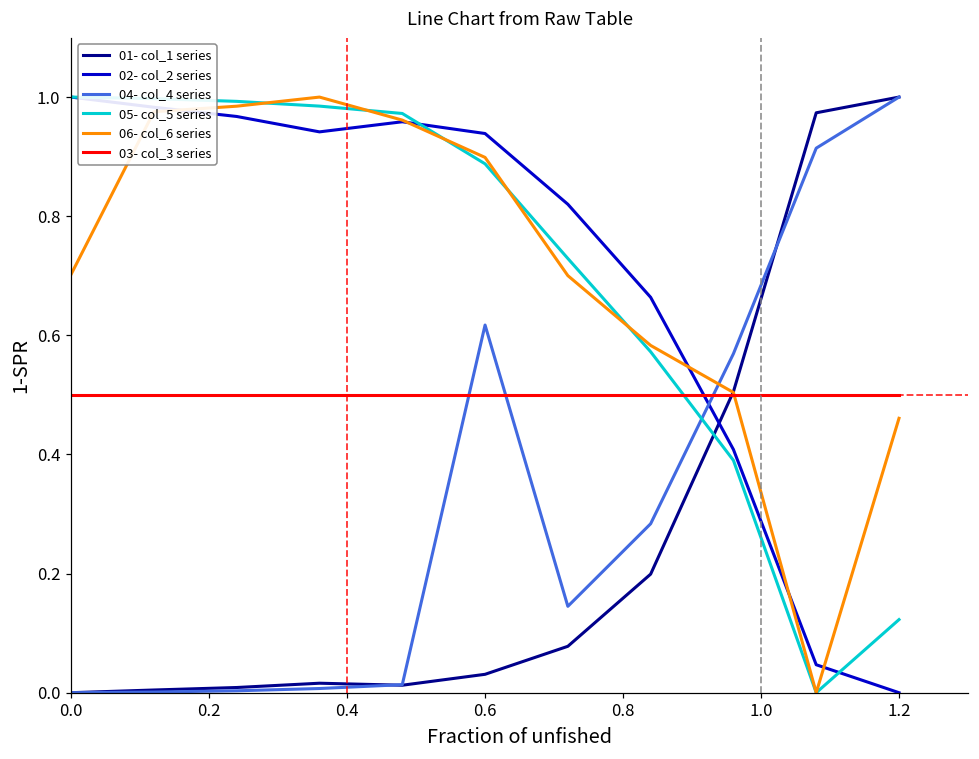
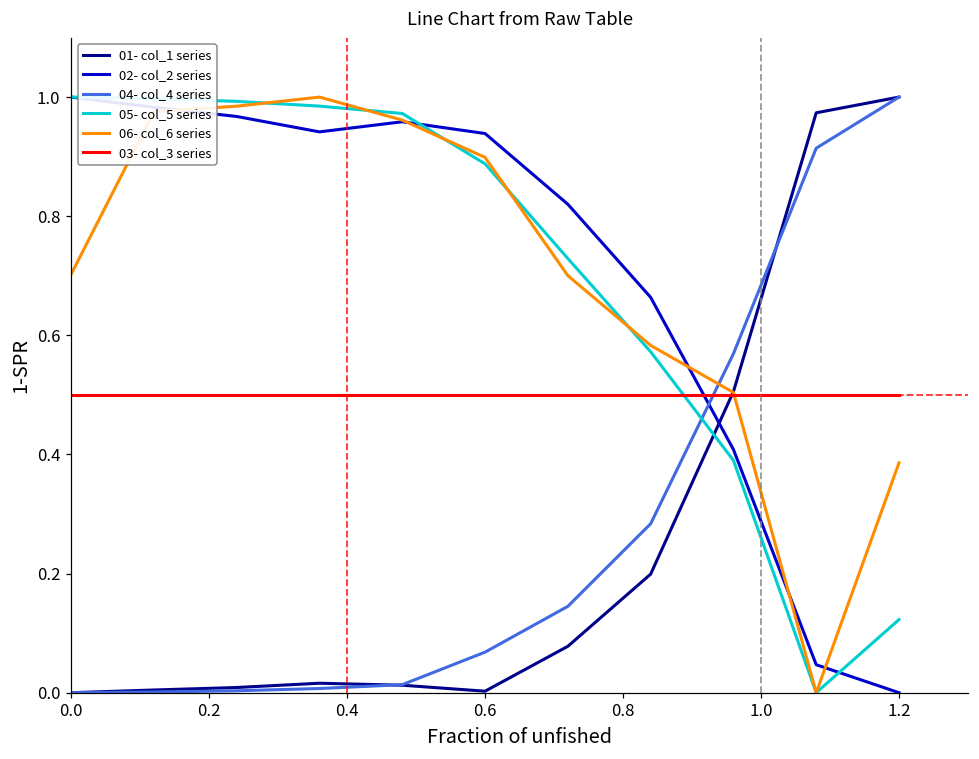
  {
    "01- col_1 series": {
-     "0.6": 0.03
+     "0.6": 0.00
    },
    "02- col_2 series": {
      "0.6": 0.94,
      "1.2": 0.00
    },
    "04- col_4 series": {
-     "0.6": 0.62
+     "0.6": 0.07
    },
    "05- col_5 series": {
      "0.6": 0.89,
      "1.2": 0.12
    },
    "06- col_6 series": {
      "0.0": 0.70,
      "0.6": 0.90,
-     "1.2": 0.46
+     "1.2": 0.39
    },
    "03- col_3 series": {
      "0.0": 0.50,
      "0.6": 0.50,
      "1.2": 0.50
    }
  }
